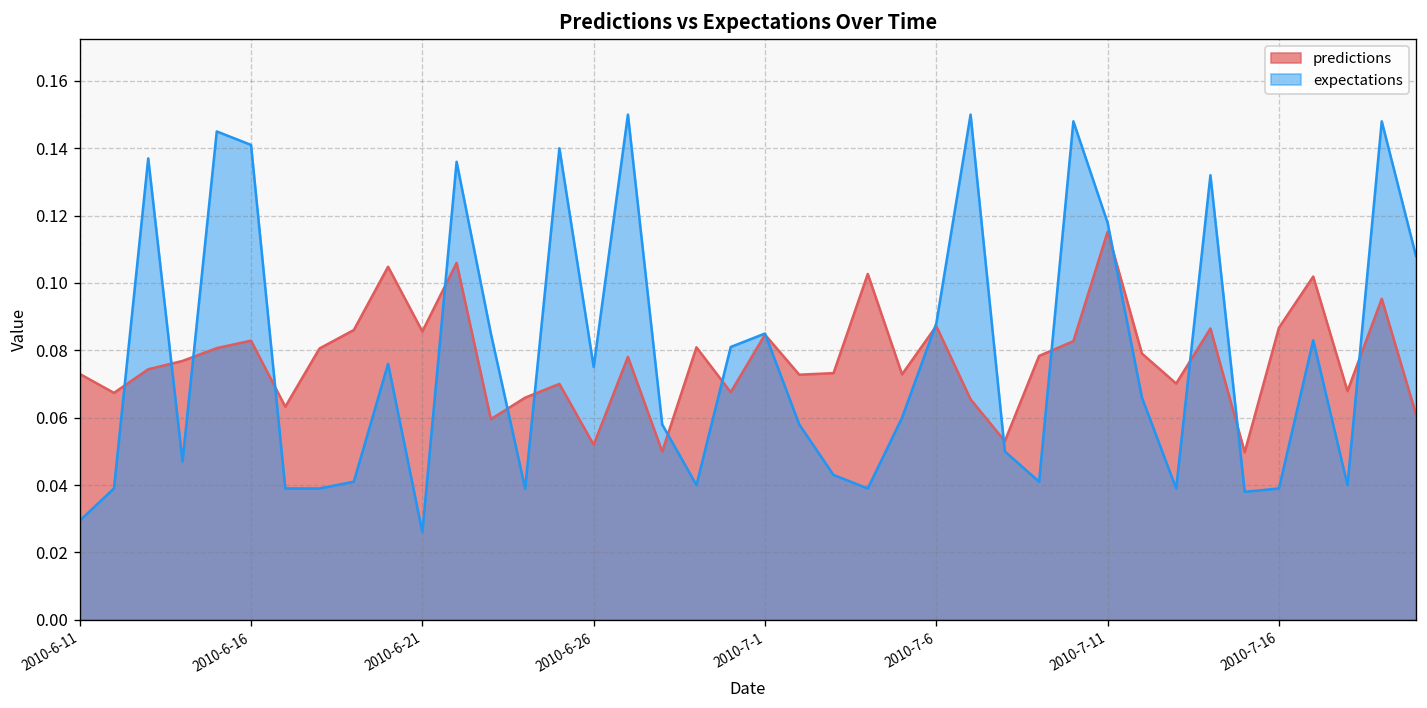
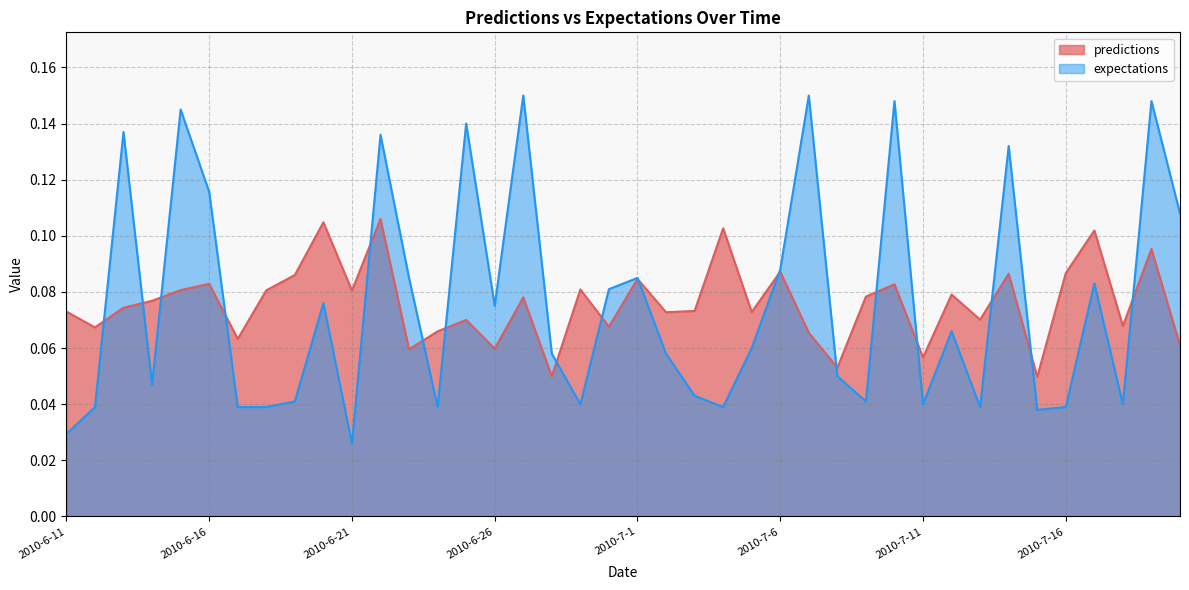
  {
    "predictions": {
      "2010-6-11": 0.073,
      "2010-6-16": 0.083,
-     "2010-6-21": 0.086,
-     "2010-6-26": 0.052,
-     "2010-7-11": 0.115,
+     "2010-6-21": 0.080,
+     "2010-6-26": 0.060,
+     "2010-7-11": 0.057,
      "2010-7-16": 0.087
    },
    "expectations": {
      "2010-6-11": 0.029,
-     "2010-6-16": 0.141,
+     "2010-6-16": 0.116,
      "2010-6-21": 0.026,
      "2010-6-26": 0.075,
-     "2010-7-11": 0.118,
+     "2010-7-11": 0.040,
      "2010-7-16": 0.039
    }
  }
